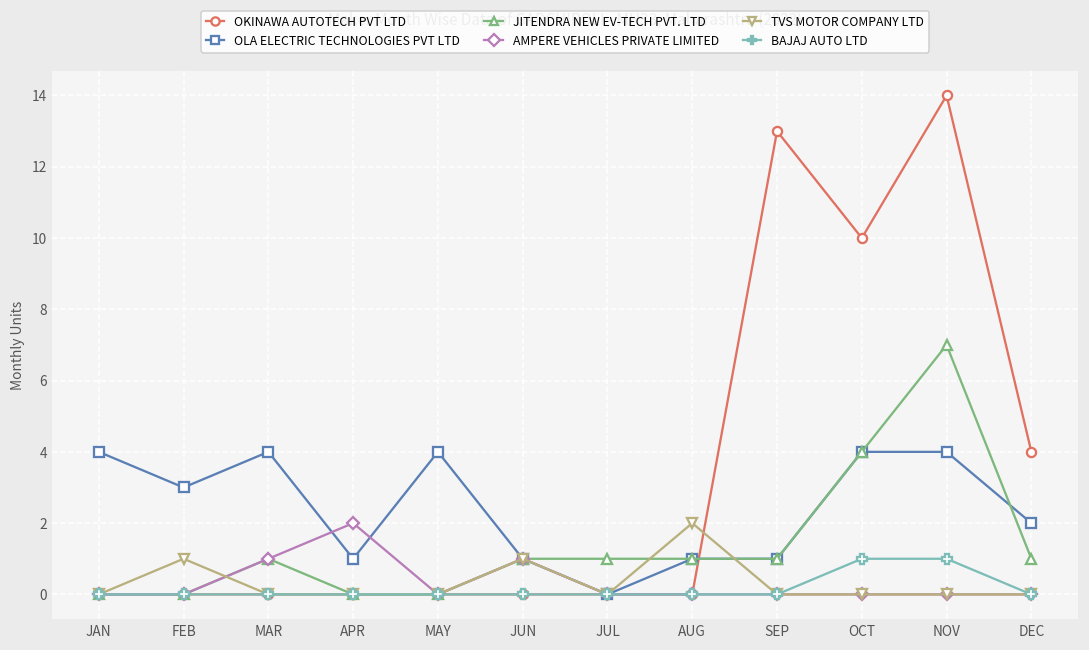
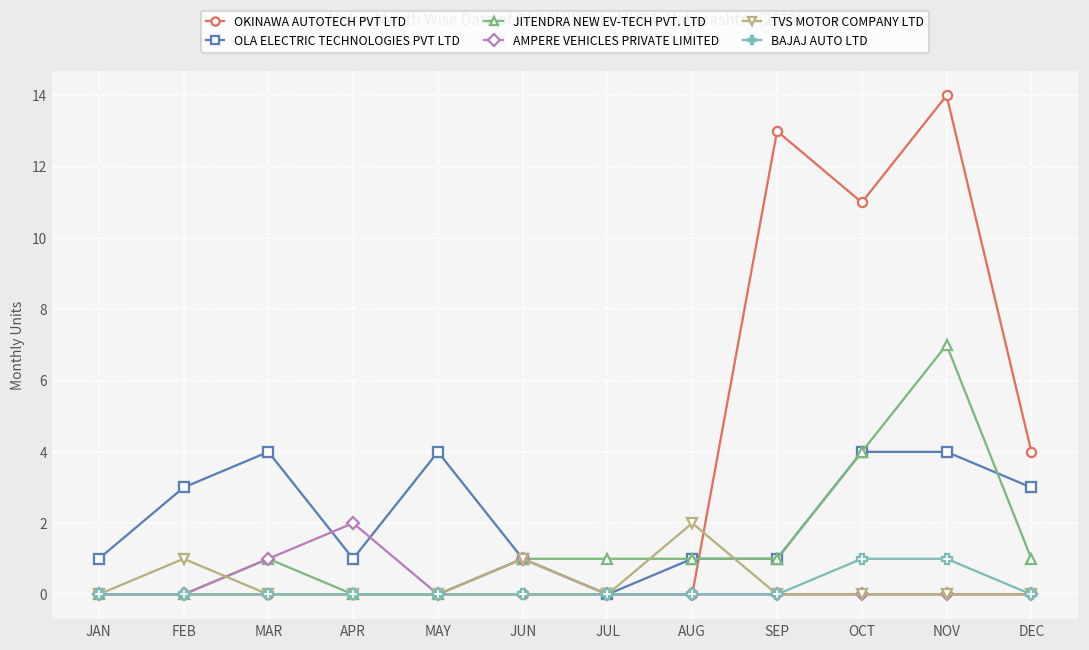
  {
    "OKINAWA AUTOTECH PVT LTD": {
      "SEP": 13,
-     "OCT": 10,
+     "OCT": 11,
      "NOV": 14,
      "DEC": 4
    },
    "OLA ELECTRIC TECHNOLOGIES PVT LTD": {
-     "JAN": 4,
+     "JAN": 1,
      "FEB": 3,
      "MAR": 4,
      "APR": 1,
      "MAY": 4,
      "NOV": 4,
-     "DEC": 2
+     "DEC": 3
    },
    "AMPERE VEHICLES PRIVATE LIMITED": {
      "APR": 2
    }
  }
